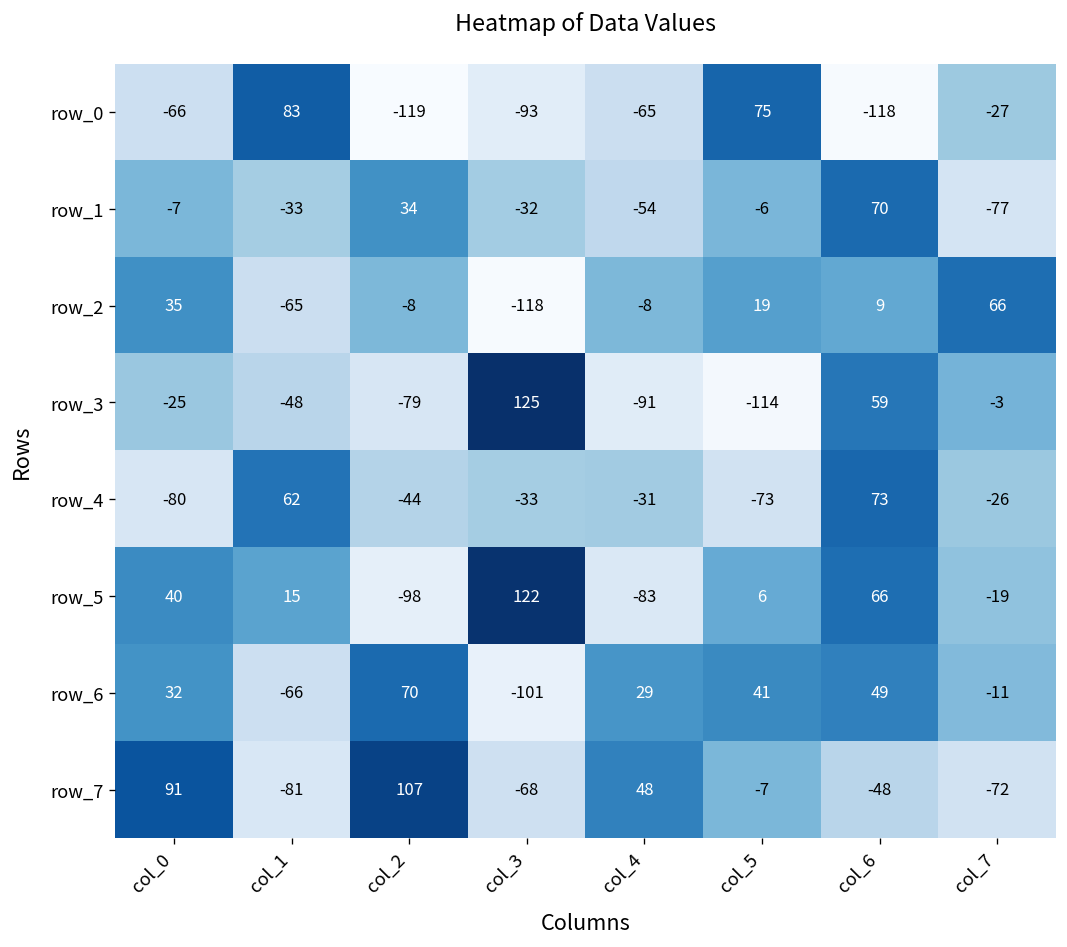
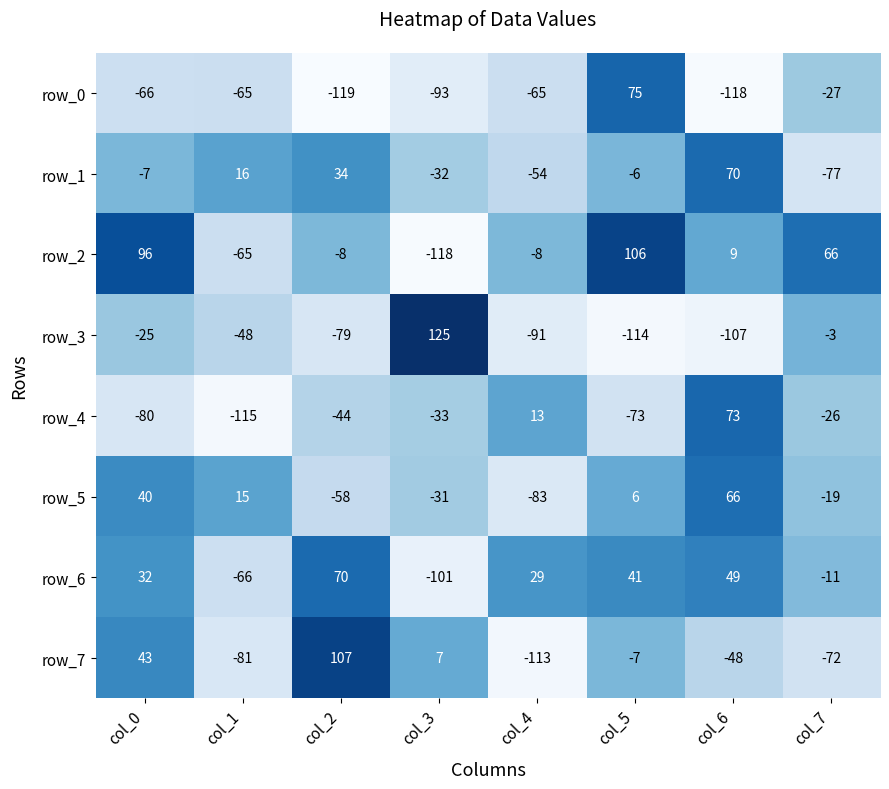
  {
    "row_0": {
      "col_0": -66,
-     "col_1": 83,
+     "col_1": -65,
      "col_2": -119,
      "col_3": -93,
      "col_4": -65,
      "col_5": 75,
      "col_6": -118,
      "col_7": -27
    },
    "row_1": {
      "col_0": -7,
-     "col_1": -33,
+     "col_1": 16,
      "col_2": 34,
      "col_3": -32,
      "col_4": -54,
      "col_5": -6,
      "col_6": 70,
      "col_7": -77
    },
    "row_2": {
-     "col_0": 35,
+     "col_0": 96,
      "col_1": -65,
      "col_2": -8,
      "col_3": -118,
      "col_4": -8,
-     "col_5": 19,
+     "col_5": 106,
      "col_6": 9,
      "col_7": 66
    },
    "row_3": {
      "col_0": -25,
      "col_1": -48,
      "col_2": -79,
      "col_3": 125,
      "col_4": -91,
      "col_5": -114,
-     "col_6": 59,
+     "col_6": -107,
      "col_7": -3
    },
    "row_4": {
      "col_0": -80,
-     "col_1": 62,
+     "col_1": -115,
      "col_2": -44,
      "col_3": -33,
-     "col_4": -31,
+     "col_4": 13,
      "col_5": -73,
      "col_6": 73,
      "col_7": -26
    },
    "row_5": {
      "col_0": 40,
      "col_1": 15,
-     "col_2": -98,
-     "col_3": 122,
+     "col_2": -58,
+     "col_3": -31,
      "col_4": -83,
      "col_5": 6,
      "col_6": 66,
      "col_7": -19
    },
    "row_6": {
      "col_0": 32,
      "col_1": -66,
      "col_2": 70,
      "col_3": -101,
      "col_4": 29,
      "col_5": 41,
      "col_6": 49,
      "col_7": -11
    },
    "row_7": {
-     "col_0": 91,
+     "col_0": 43,
      "col_1": -81,
      "col_2": 107,
-     "col_3": -68,
-     "col_4": 48,
+     "col_3": 7,
+     "col_4": -113,
      "col_5": -7,
      "col_6": -48,
      "col_7": -72
    }
  }
